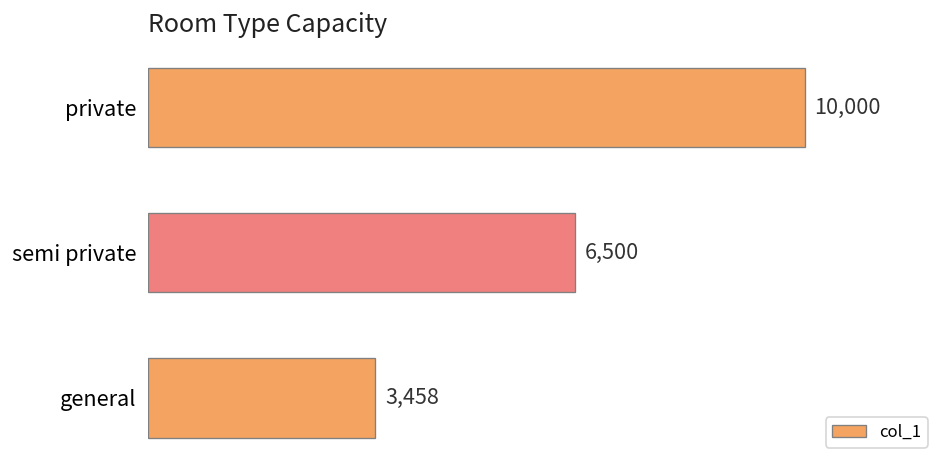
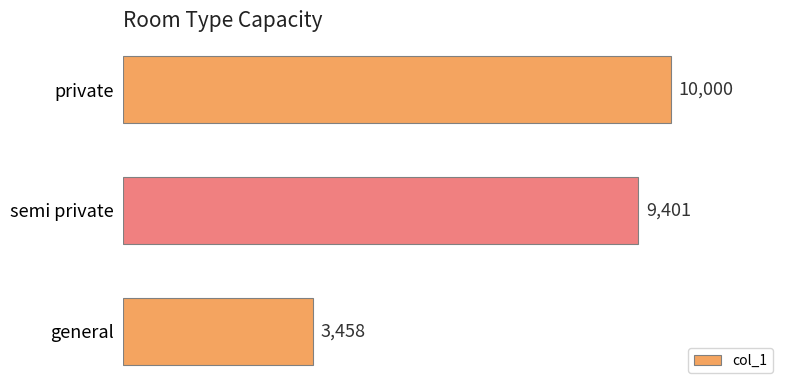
  {
    "private": "10,000",
-   "semi private": "6,500",
+   "semi private": "9,401",
    "general": "3,458"
  }
